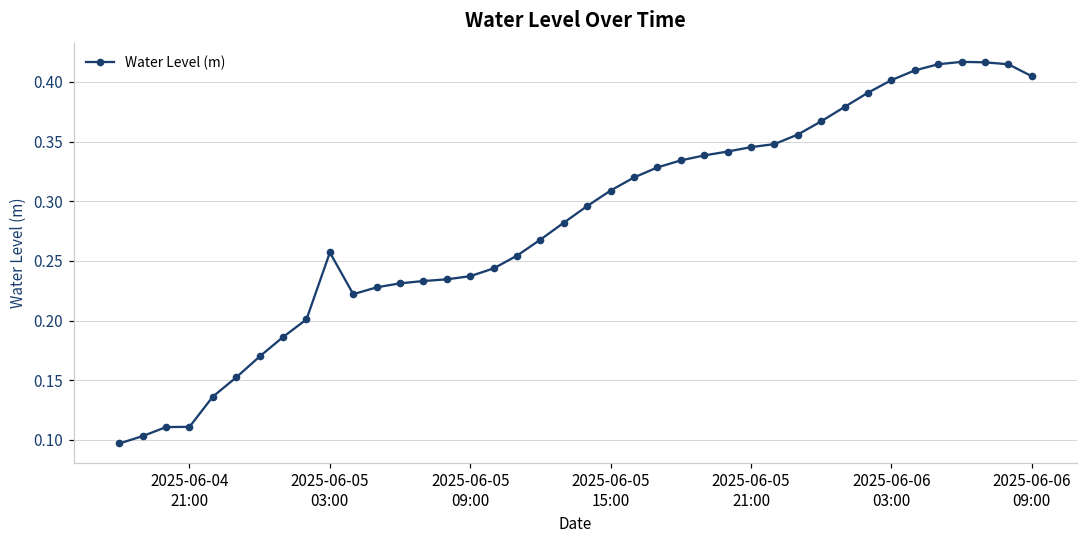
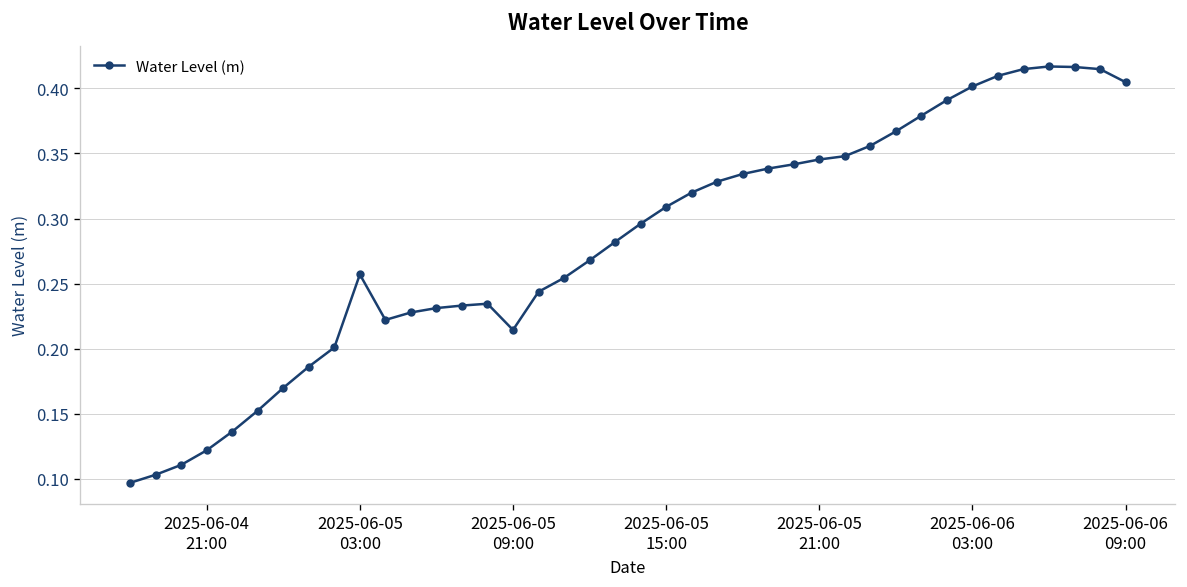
  {
-   "2025-06-04 21:00": 0.111,
+   "2025-06-04 21:00": 0.122,
    "2025-06-05 03:00": 0.257,
-   "2025-06-05 09:00": 0.237,
+   "2025-06-05 09:00": 0.214,
    "2025-06-05 15:00": 0.309,
    "2025-06-05 21:00": 0.345,
    "2025-06-06 03:00": 0.401,
    "2025-06-06 09:00": 0.405
  }
